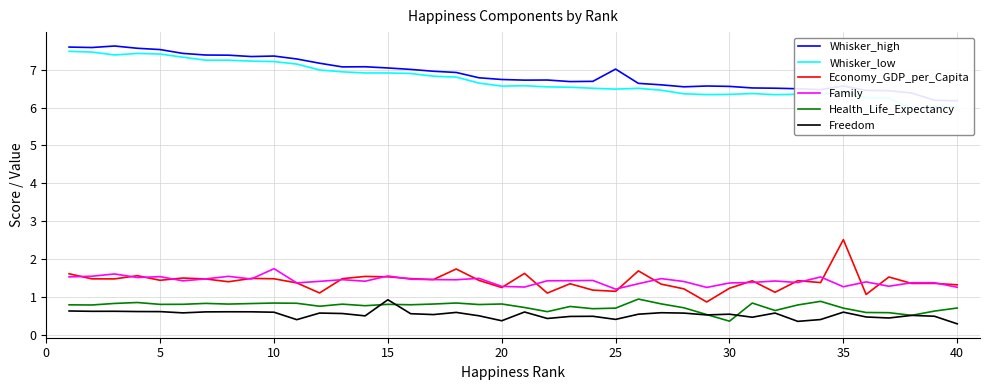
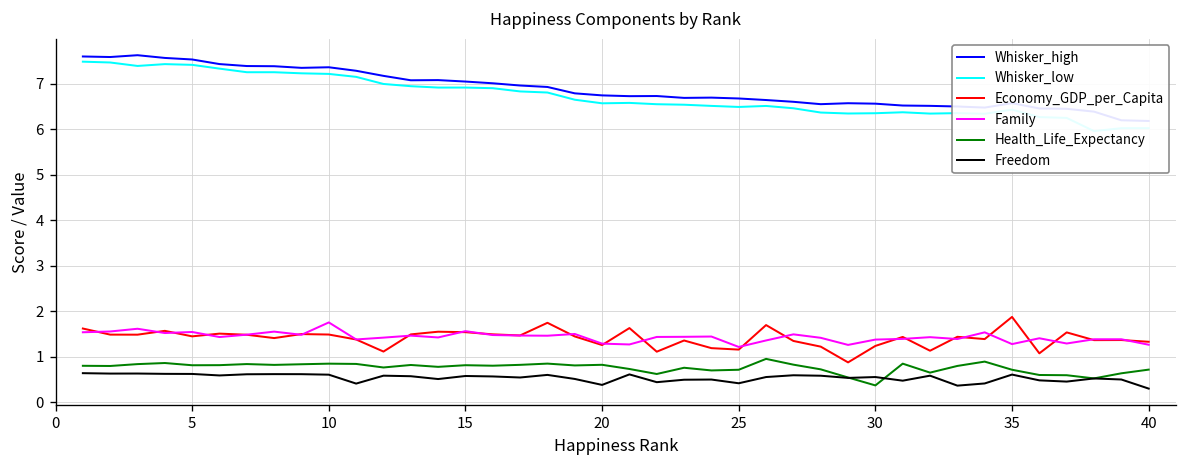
  {
    "Whisker_high": {
      "5": 7.5,
      "10": 7.4,
      "15": 7.0,
      "20": 6.7,
-     "25": 7.0,
+     "25": 6.7,
      "30": 6.6
    },
    "Whisker_low": {
      "5": 7.4,
      "10": 7.2,
      "15": 6.9,
      "20": 6.6,
      "25": 6.5,
      "30": 6.3
    },
    "Economy_GDP_per_Capita": {
      "5": 1.4,
      "10": 1.5,
      "30": 1.2,
-     "35": 2.5
+     "35": 1.9
    },
    "Family": {
      "5": 1.5,
      "10": 1.8,
      "30": 1.4,
      "35": 1.3
    },
    "Health_Life_Expectancy": {
      "5": 0.8,
      "10": 0.8,
      "15": 0.8,
      "20": 0.8,
      "25": 0.7,
      "30": 0.4,
      "35": 0.7,
      "40": 0.7
    },
    "Freedom": {
      "5": 0.6,
      "10": 0.6,
-     "15": 0.9,
+     "15": 0.6,
      "20": 0.4,
      "25": 0.4,
      "30": 0.6,
      "35": 0.6,
      "40": 0.3
    }
  }
